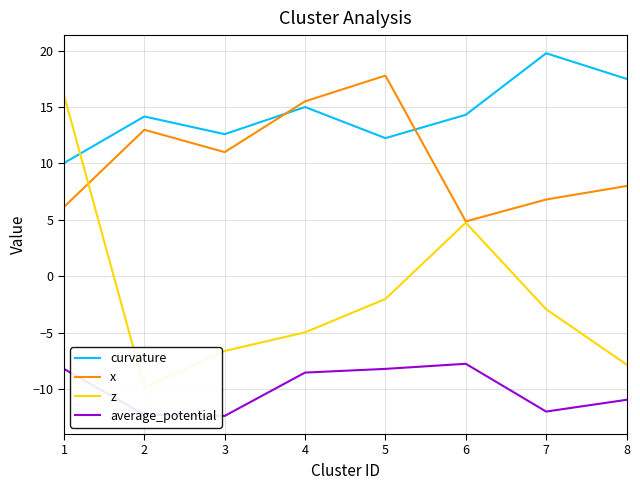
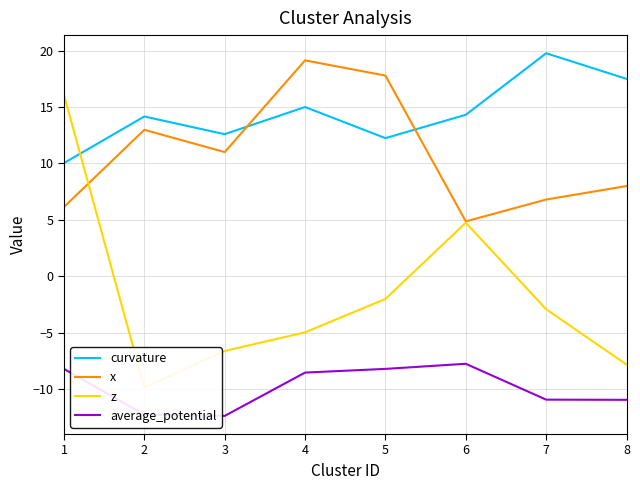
  {
    "curvature": {
      "1": 10.0,
      "2": 14.2,
      "3": 12.6,
      "4": 15.0,
      "5": 12.3,
      "6": 14.3,
      "7": 19.8,
      "8": 17.5
    },
    "x": {
      "1": 6.1,
      "2": 13.0,
      "3": 11.0,
-     "4": 15.5,
+     "4": 19.1,
      "5": 17.8,
      "7": 6.8,
      "8": 8.0
    },
    "z": {
      "1": 16.1,
      "3": -6.6,
      "4": -5.0,
      "5": -2.0,
      "7": -2.9,
      "8": -7.8
    },
    "average_potential": {
      "1": -8.2,
      "3": -12.4,
      "4": -8.5,
      "5": -8.2,
      "6": -7.8,
-     "7": -12.0,
+     "7": -10.9,
      "8": -11.0
    }
  }
